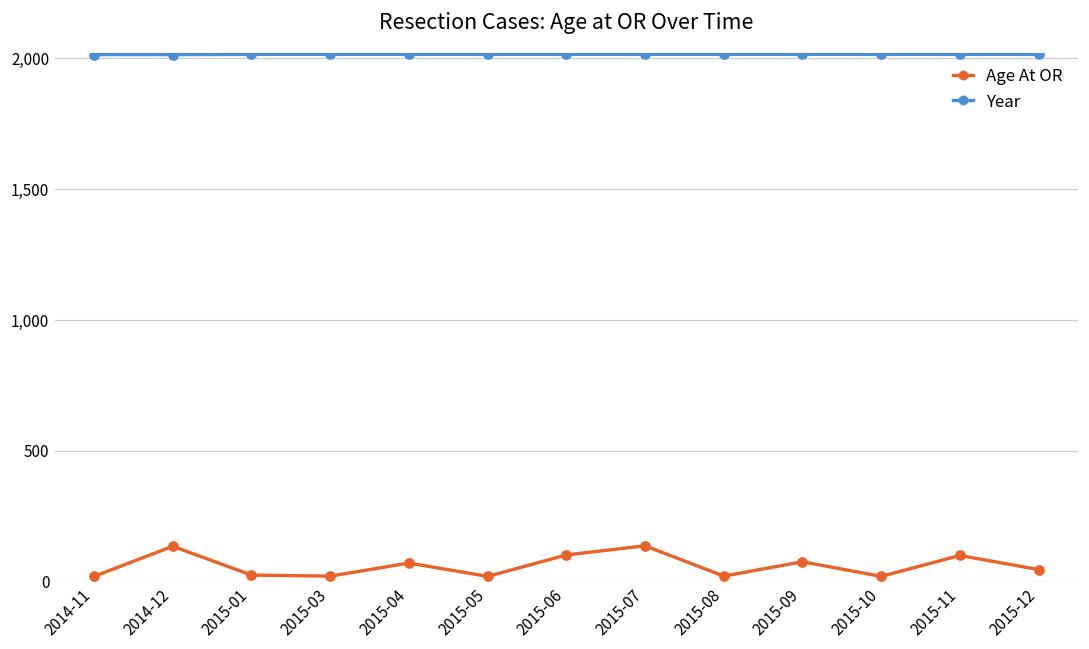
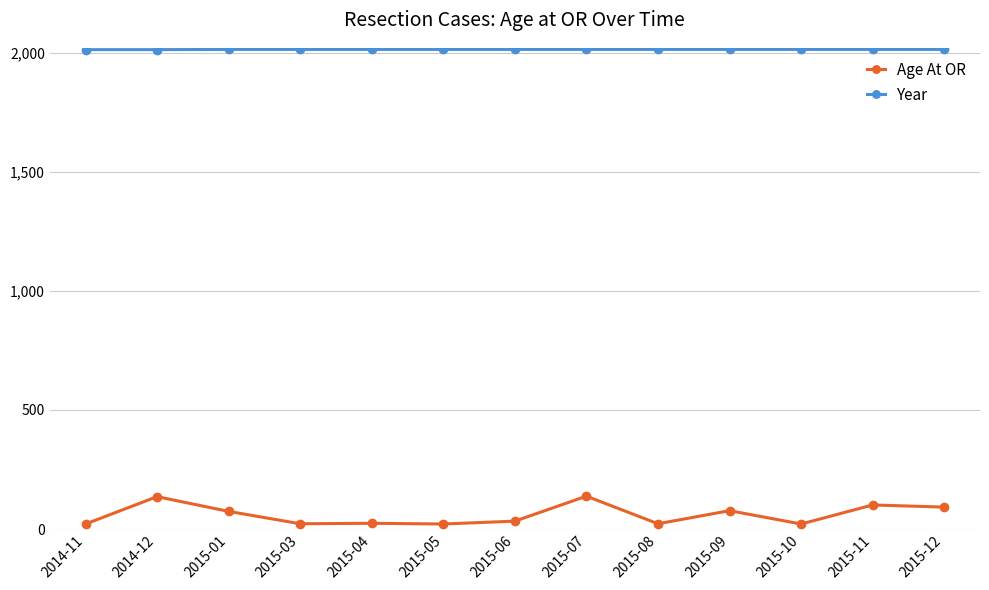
  {
    "Age At OR": {
      "2014-11": "20",
      "2014-12": "140",
-     "2015-01": "30",
+     "2015-01": "70",
      "2015-03": "20",
-     "2015-04": "70",
+     "2015-04": "20",
      "2015-05": "20",
-     "2015-06": "100",
+     "2015-06": "30",
      "2015-07": "140",
      "2015-08": "20",
      "2015-09": "80",
      "2015-10": "20",
      "2015-11": "100",
-     "2015-12": "50"
+     "2015-12": "90"
    },
    "Year": {
      "2014-11": "2,010",
      "2014-12": "2,010",
      "2015-01": "2,020",
      "2015-03": "2,020",
      "2015-04": "2,020",
      "2015-05": "2,020",
      "2015-06": "2,020",
      "2015-07": "2,020",
      "2015-08": "2,020",
      "2015-09": "2,020",
      "2015-10": "2,020",
      "2015-11": "2,020",
      "2015-12": "2,020"
    }
  }
